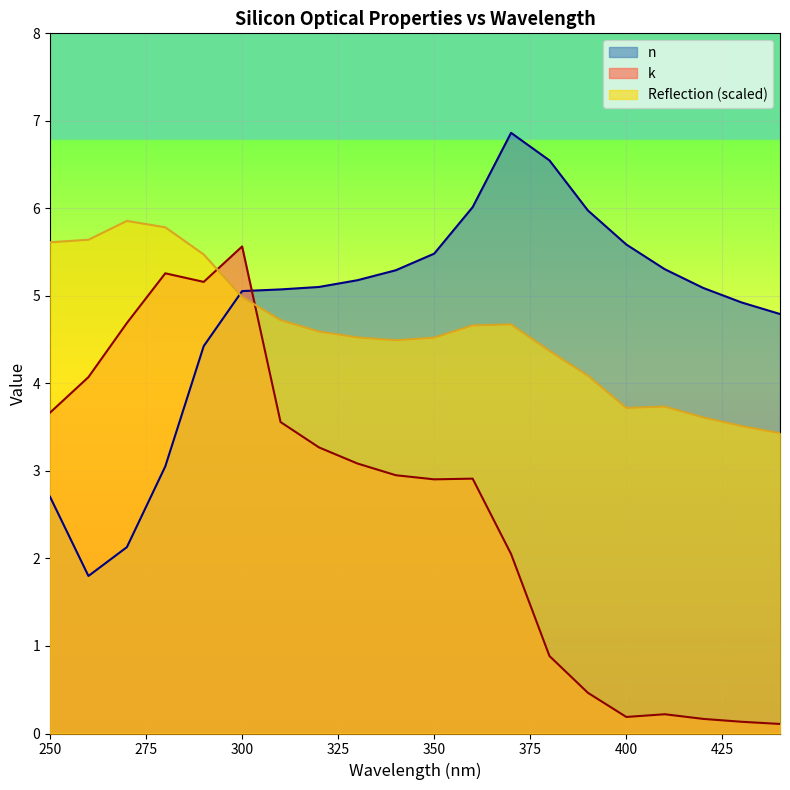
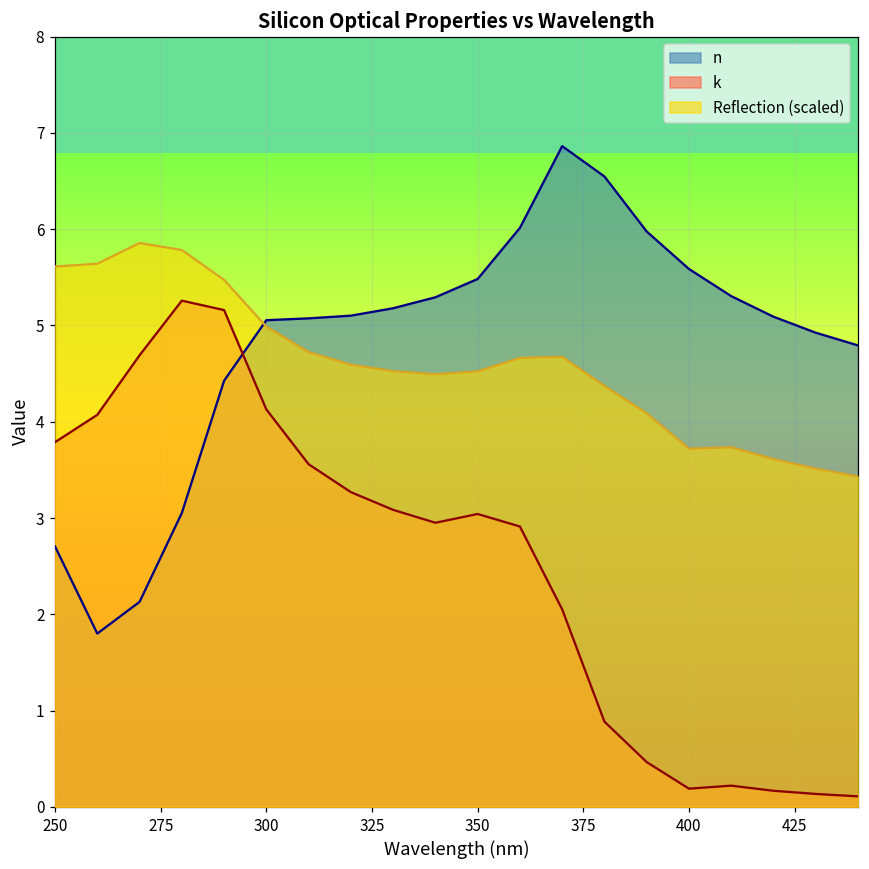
  {
    "n": {
      "250": 2.7,
      "300": 5.1,
      "350": 5.5,
      "400": 5.6
    },
    "k": {
-     "250": 3.7,
-     "300": 5.6,
-     "350": 2.9,
+     "250": 3.8,
+     "300": 4.1,
+     "350": 3.0,
      "400": 0.2
    },
    "Reflection (scaled)": {
      "250": 5.6,
      "300": 5.0,
      "350": 4.5,
      "400": 3.7
    }
  }
